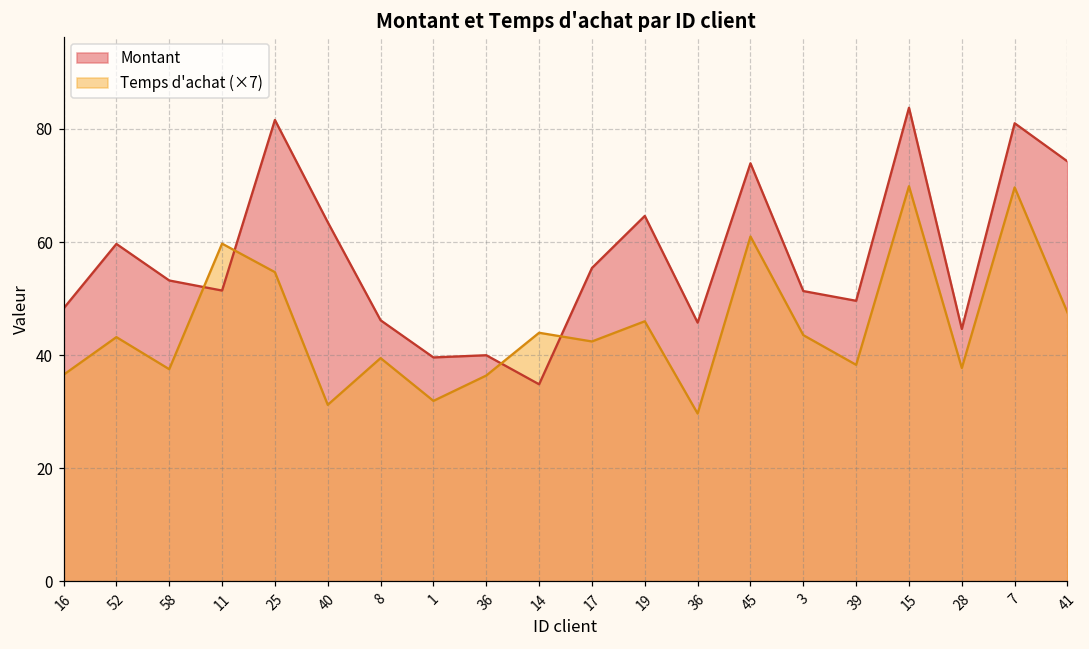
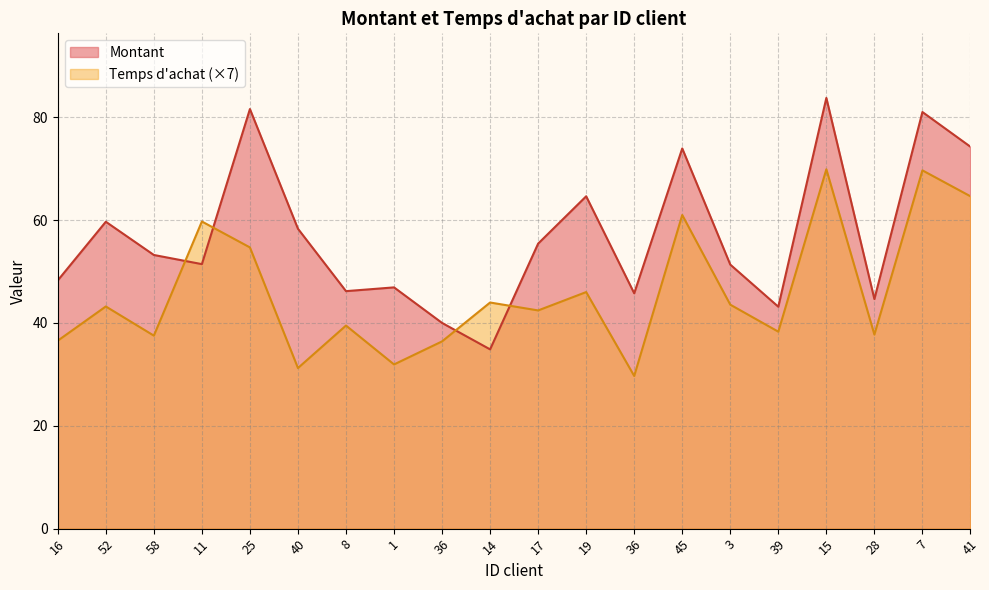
  {
    "Montant": {
      "16": 48,
      "52": 60,
      "58": 53,
      "11": 51,
      "25": 82,
-     "40": 64,
+     "40": 58,
      "8": 46,
-     "1": 40,
+     "1": 47,
      "14": 35,
      "17": 55,
      "19": 65,
      "45": 74,
      "3": 51,
-     "39": 50,
+     "39": 43,
      "15": 84,
      "28": 45,
      "7": 81,
      "41": 74
    },
    "Temps d'achat (×7)": {
      "16": 37,
      "52": 43,
      "58": 38,
      "11": 60,
      "25": 55,
      "40": 31,
      "8": 39,
      "1": 32,
      "14": 44,
      "17": 42,
      "19": 46,
      "45": 61,
      "3": 44,
      "39": 38,
      "15": 70,
      "28": 38,
      "7": 70,
-     "41": 48
+     "41": 65
    }
  }
